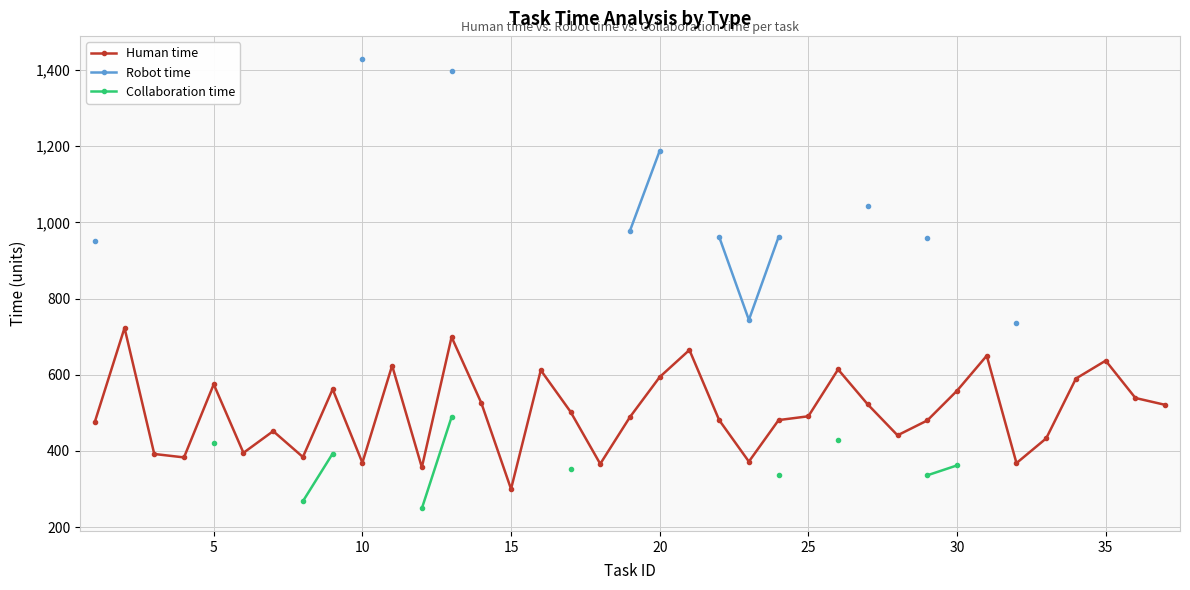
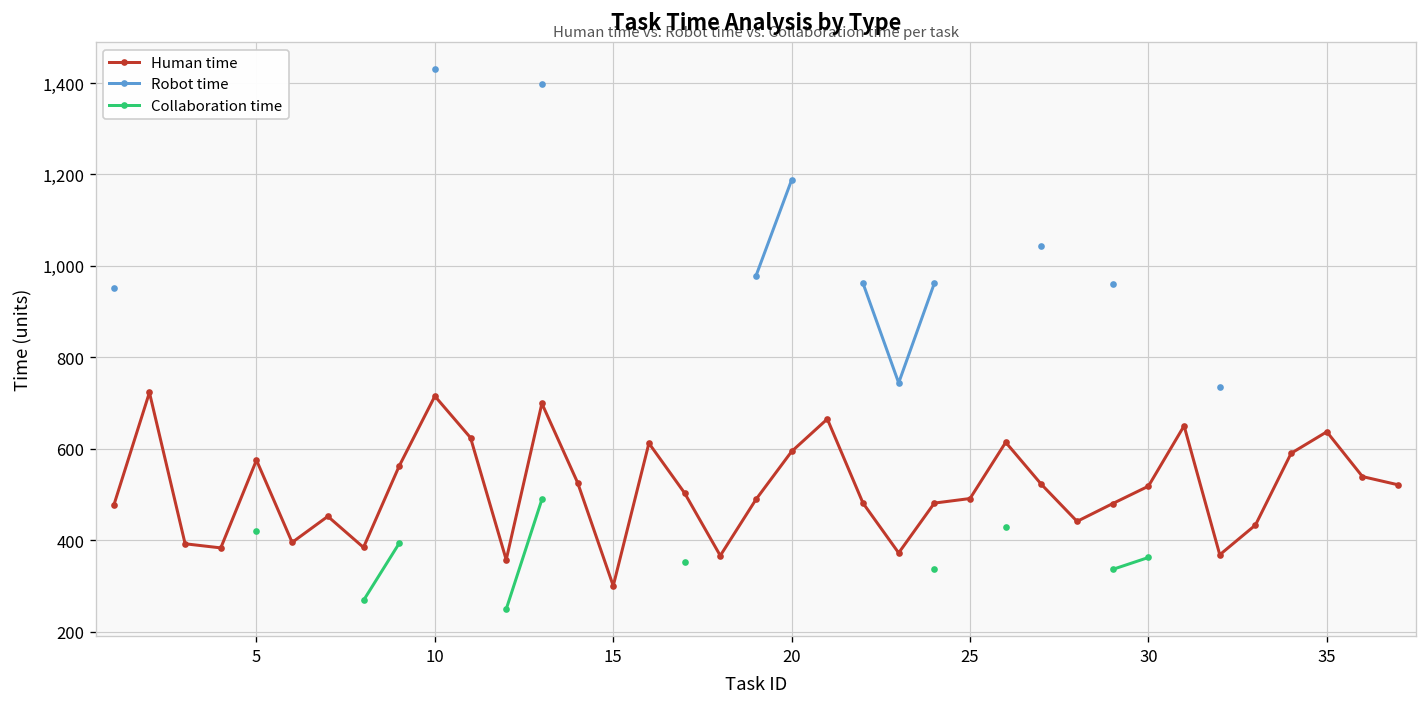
  {
    "Human time": {
      "5": "580",
-     "10": "370",
+     "10": "720",
      "15": "300",
      "20": "590",
      "25": "490",
-     "30": "560",
+     "30": "520",
      "35": "640"
    },
    "Robot time": {
      "10": "1,430",
      "20": "1,190"
    },
    "Collaboration time": {
      "5": "420",
      "30": "360"
    }
  }
